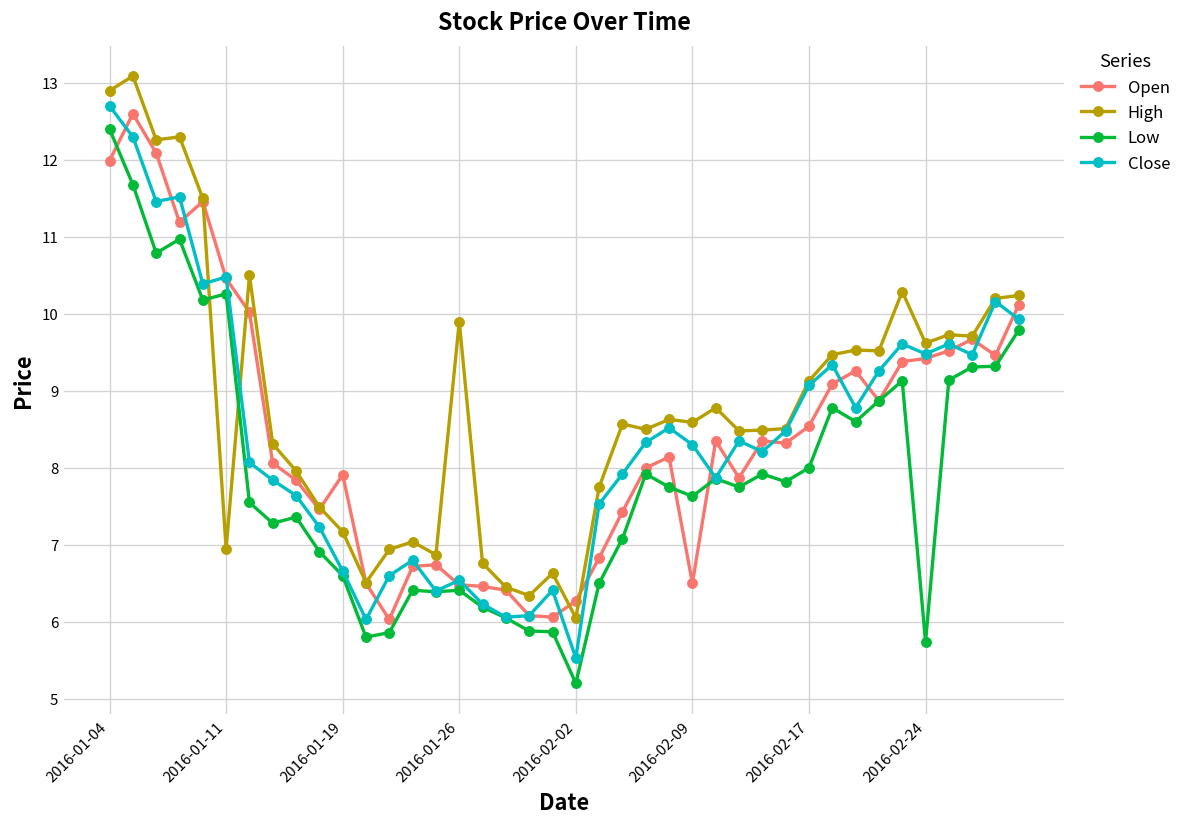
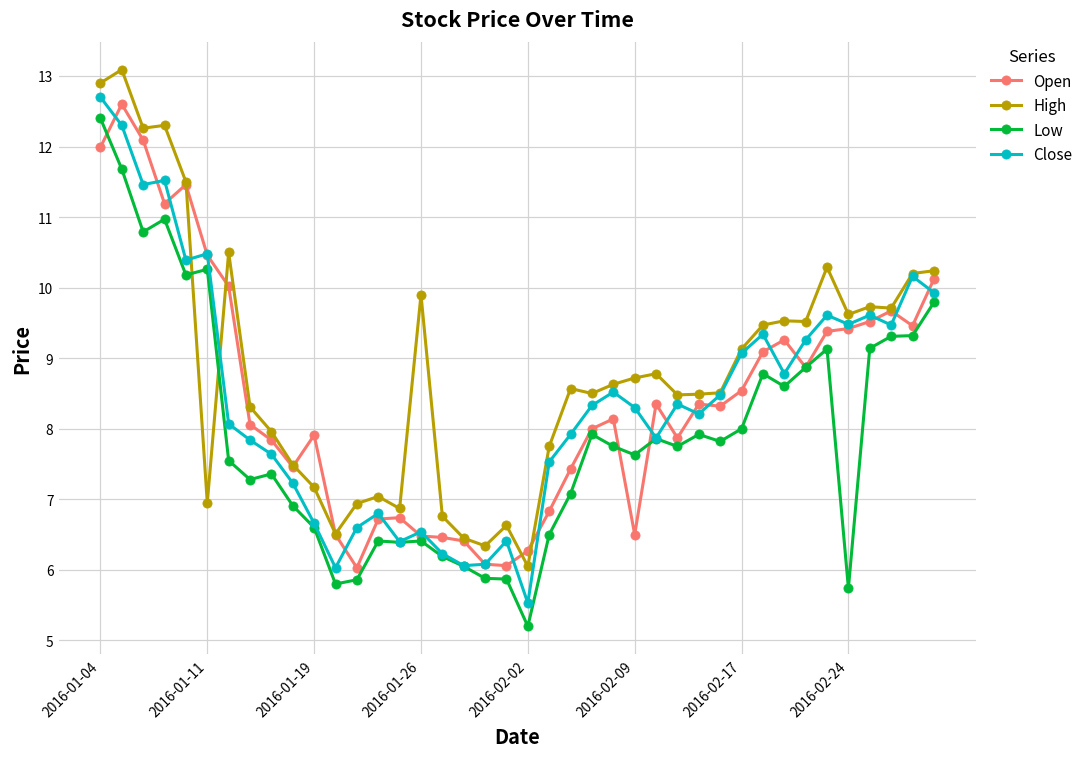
  {
    "Open": {
      "2016-01-04": 12.0,
      "2016-01-19": 7.9,
      "2016-01-26": 6.5,
      "2016-02-02": 6.3,
      "2016-02-09": 6.5,
      "2016-02-17": 8.5,
      "2016-02-24": 9.4
    },
    "High": {
      "2016-01-04": 12.9,
      "2016-01-11": 7.0,
      "2016-01-19": 7.2,
      "2016-01-26": 9.9,
      "2016-02-02": 6.1,
-     "2016-02-09": 8.6,
+     "2016-02-09": 8.7,
      "2016-02-17": 9.1,
      "2016-02-24": 9.6
    },
    "Low": {
      "2016-01-04": 12.4,
      "2016-01-11": 10.3,
      "2016-01-19": 6.6,
      "2016-01-26": 6.4,
      "2016-02-02": 5.2,
      "2016-02-09": 7.6,
      "2016-02-17": 8.0,
      "2016-02-24": 5.7
    },
    "Close": {
      "2016-01-04": 12.7,
      "2016-01-19": 6.7,
      "2016-01-26": 6.5,
      "2016-02-02": 5.5,
      "2016-02-09": 8.3,
      "2016-02-17": 9.1,
      "2016-02-24": 9.5
    }
  }
